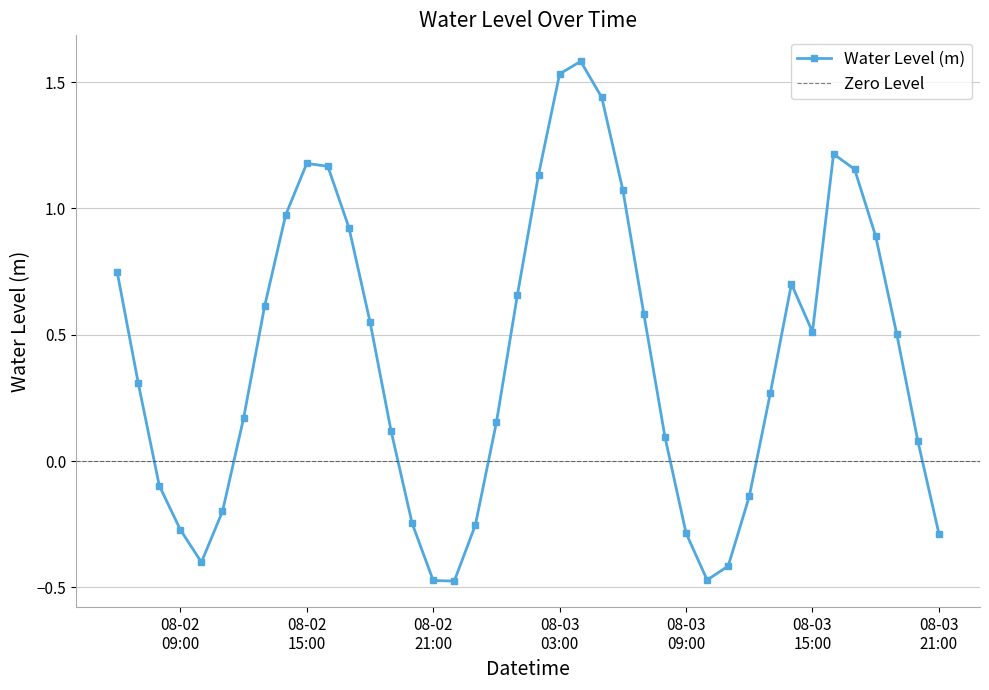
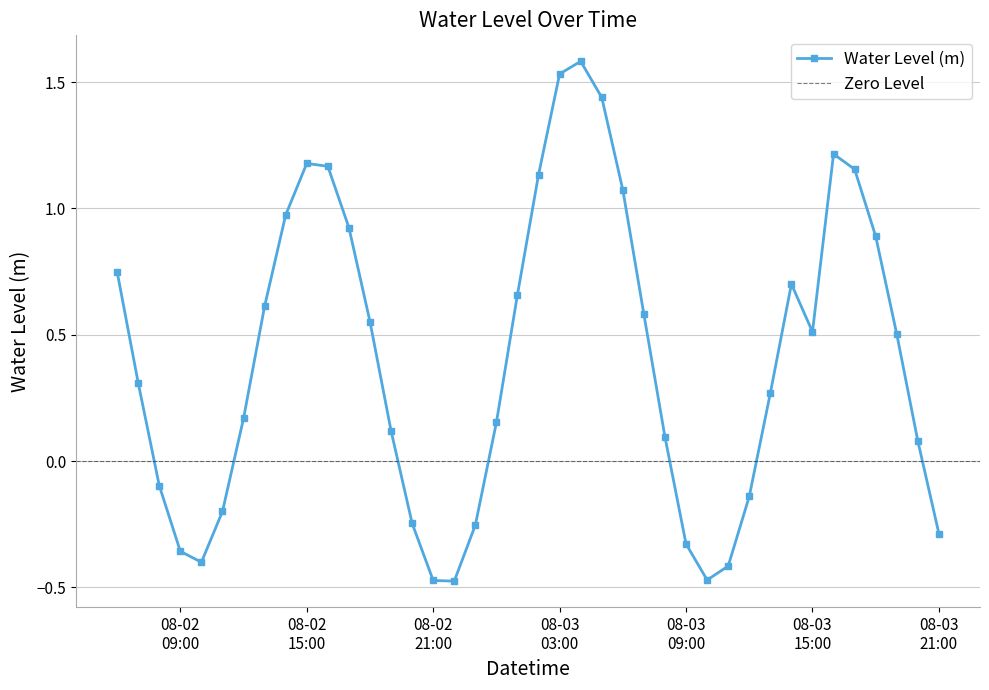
  {
-   "08-02 09:00": -0.27,
+   "08-02 09:00": -0.36,
    "08-02 15:00": 1.18,
    "08-02 21:00": -0.47,
    "08-03 03:00": 1.53,
-   "08-03 09:00": -0.29,
+   "08-03 09:00": -0.33,
    "08-03 15:00": 0.51,
    "08-03 21:00": -0.29
  }
